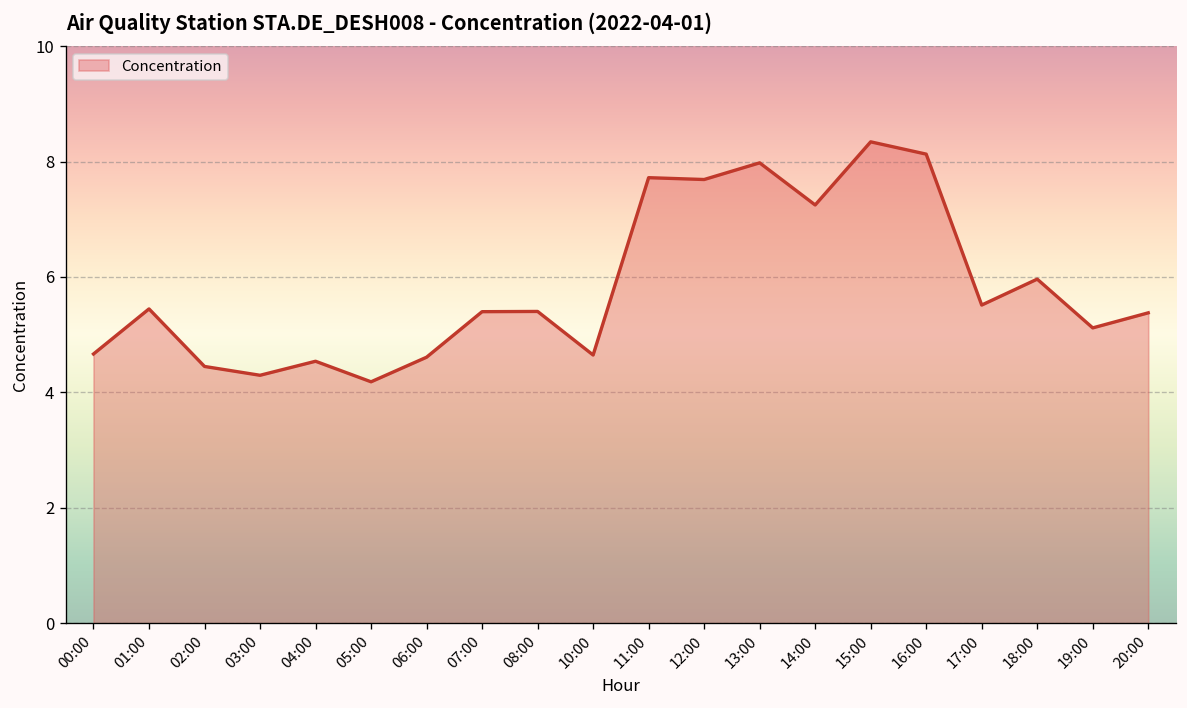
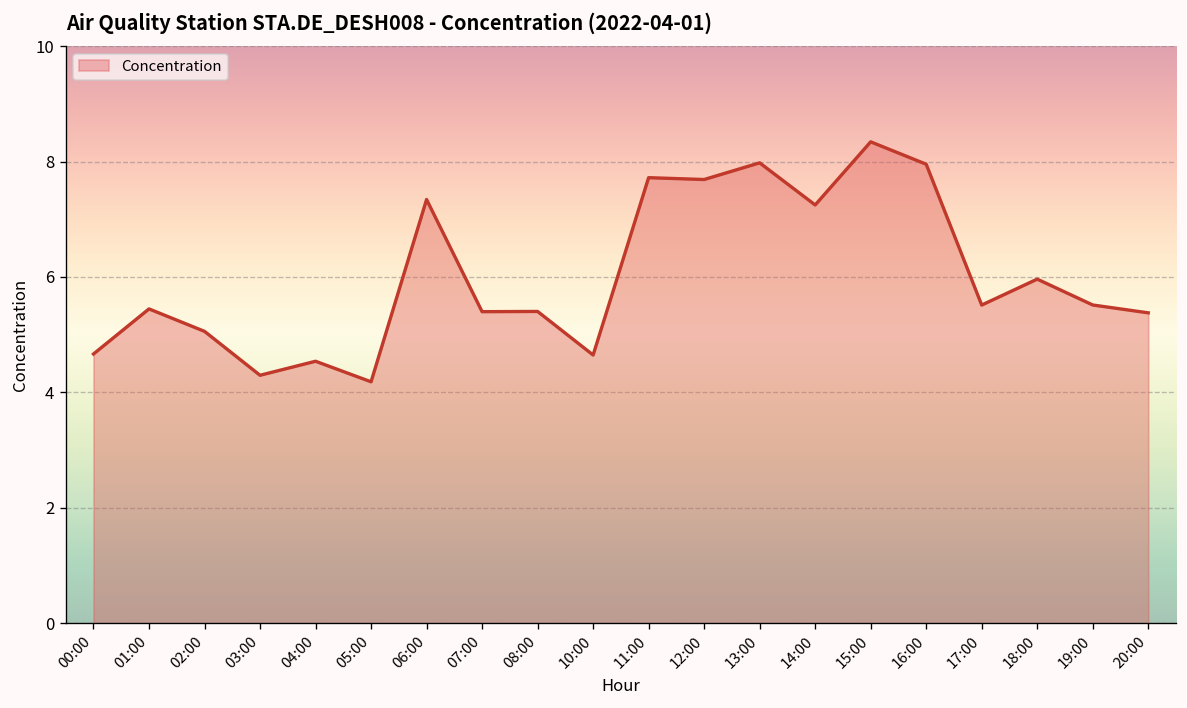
  {
    "00:00": 4.7,
    "01:00": 5.4,
-   "02:00": 4.4,
+   "02:00": 5.1,
    "03:00": 4.3,
    "04:00": 4.5,
    "05:00": 4.2,
-   "06:00": 4.6,
+   "06:00": 7.3,
    "07:00": 5.4,
    "08:00": 5.4,
    "10:00": 4.6,
    "11:00": 7.7,
    "12:00": 7.7,
    "13:00": 8.0,
    "14:00": 7.2,
    "15:00": 8.3,
-   "16:00": 8.1,
+   "16:00": 8.0,
    "17:00": 5.5,
    "18:00": 6.0,
-   "19:00": 5.1,
+   "19:00": 5.5,
    "20:00": 5.4
  }
